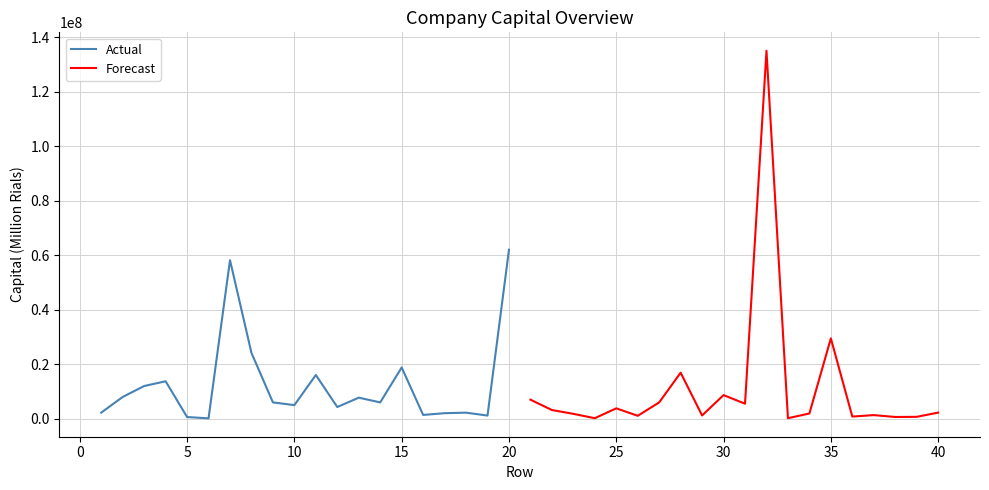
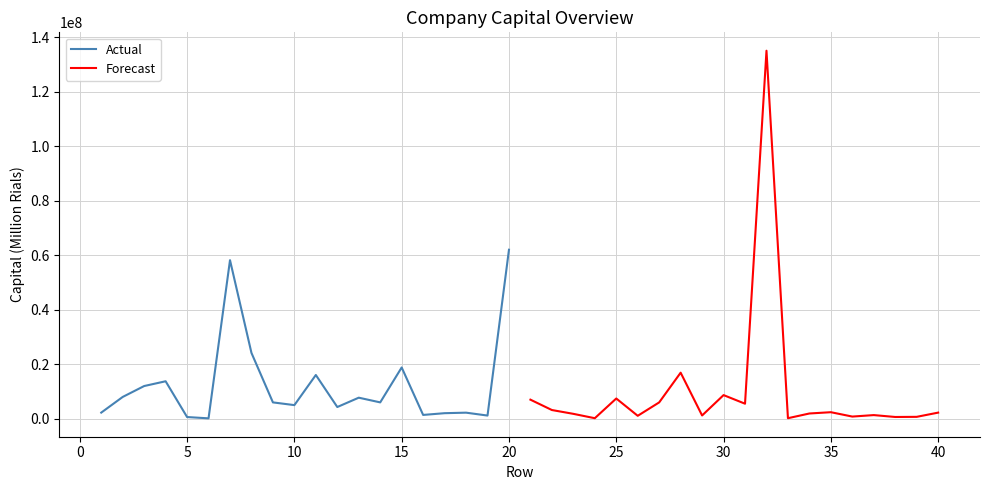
  {
    "Actual": {
      "5": 1000000,
      "10": 5000000,
      "15": 19000000,
      "20": 62000000
    },
    "Forecast": {
-     "25": 4000000,
+     "25": 7000000,
      "30": 9000000,
-     "35": 29000000,
+     "35": 2000000,
      "40": 2000000
    }
  }
